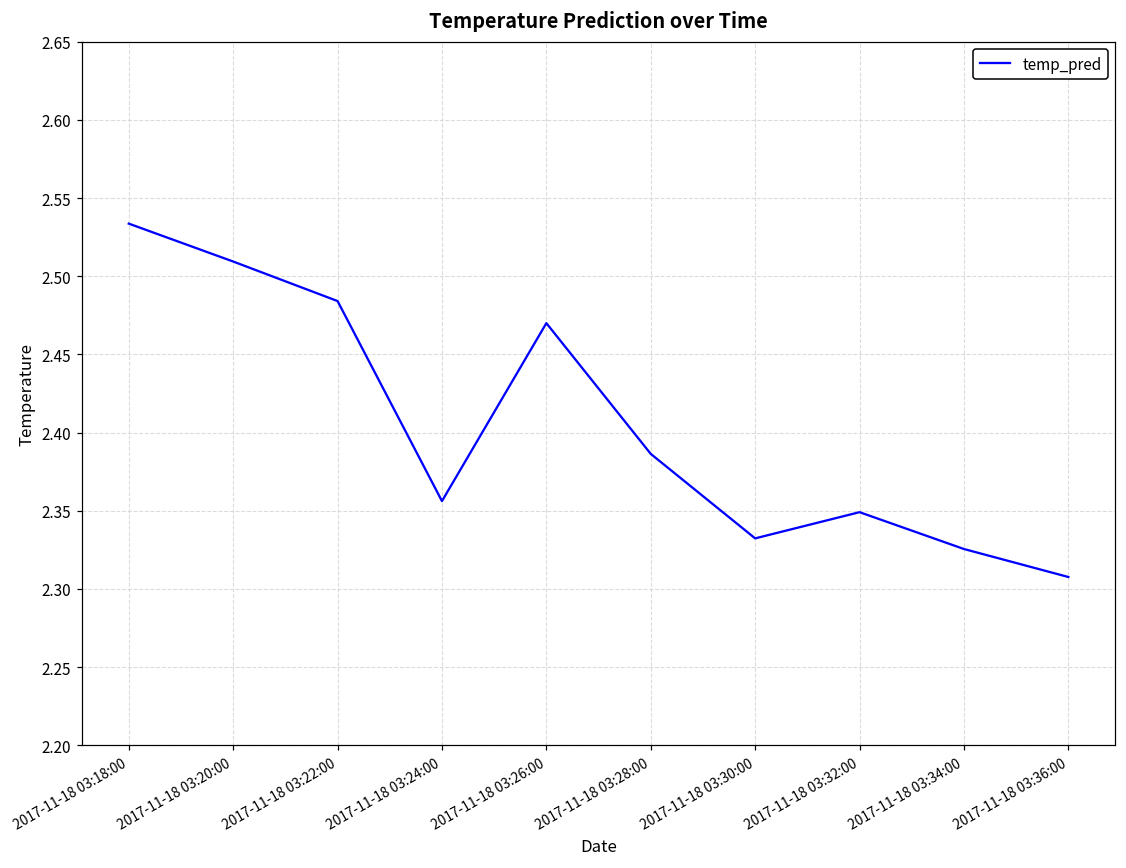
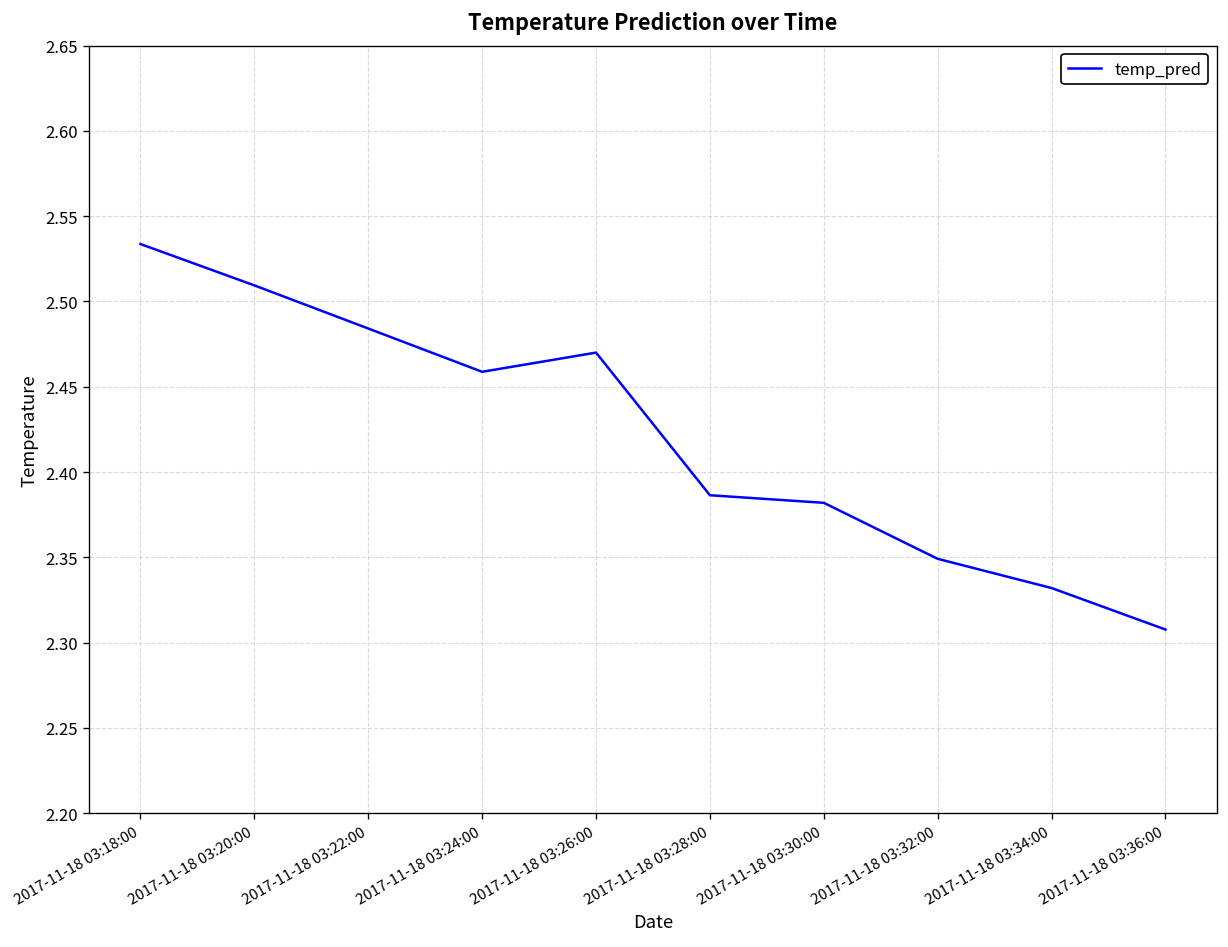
  {
    "2017-11-18 03:18:00": 2.534,
    "2017-11-18 03:20:00": 2.509,
    "2017-11-18 03:22:00": 2.484,
-   "2017-11-18 03:24:00": 2.356,
+   "2017-11-18 03:24:00": 2.459,
    "2017-11-18 03:26:00": 2.470,
    "2017-11-18 03:28:00": 2.386,
-   "2017-11-18 03:30:00": 2.332,
+   "2017-11-18 03:30:00": 2.382,
    "2017-11-18 03:32:00": 2.349,
-   "2017-11-18 03:34:00": 2.326,
+   "2017-11-18 03:34:00": 2.332,
    "2017-11-18 03:36:00": 2.308
  }
